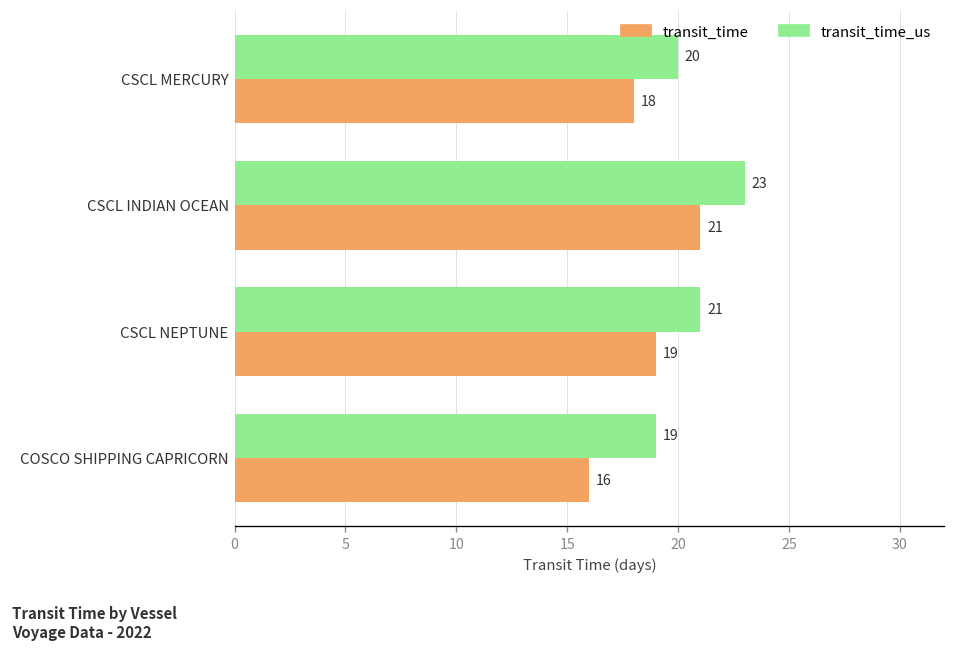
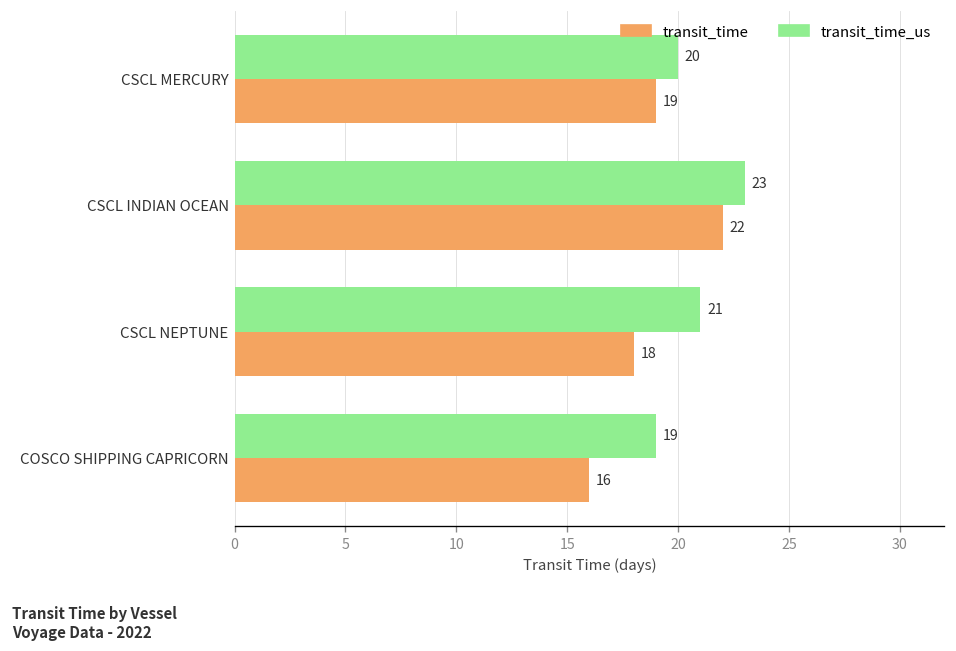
  {
    "transit_time": {
-     "CSCL MERCURY": 18,
-     "CSCL INDIAN OCEAN": 21,
-     "CSCL NEPTUNE": 19,
+     "CSCL MERCURY": 19,
+     "CSCL INDIAN OCEAN": 22,
+     "CSCL NEPTUNE": 18,
      "COSCO SHIPPING CAPRICORN": 16
    },
    "transit_time_us": {
      "CSCL MERCURY": 20,
      "CSCL INDIAN OCEAN": 23,
      "CSCL NEPTUNE": 21,
      "COSCO SHIPPING CAPRICORN": 19
    }
  }
